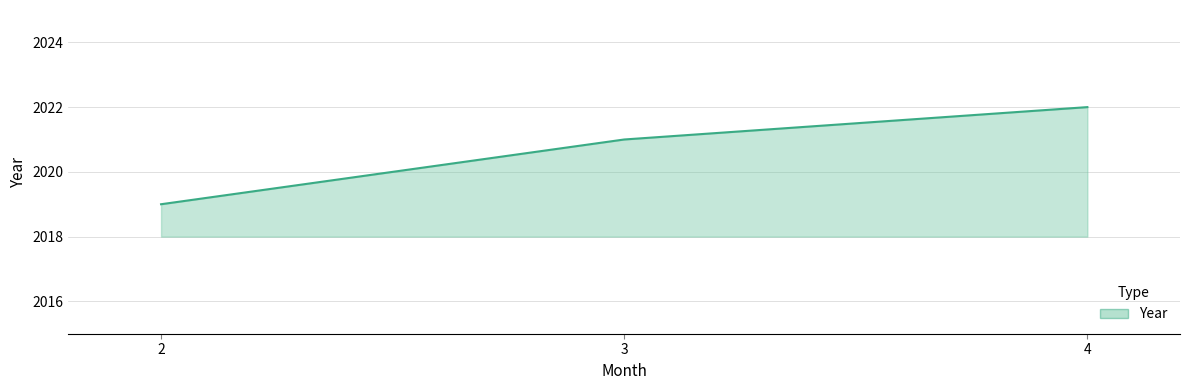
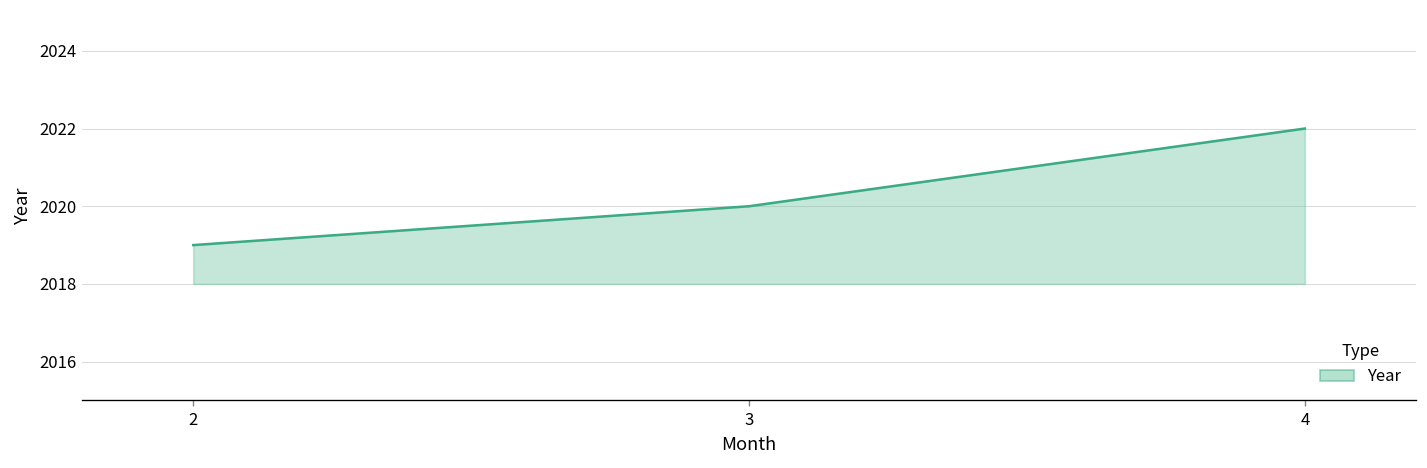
  {
    "2": 2019,
-   "3": 2021,
+   "3": 2020,
    "4": 2022
  }
